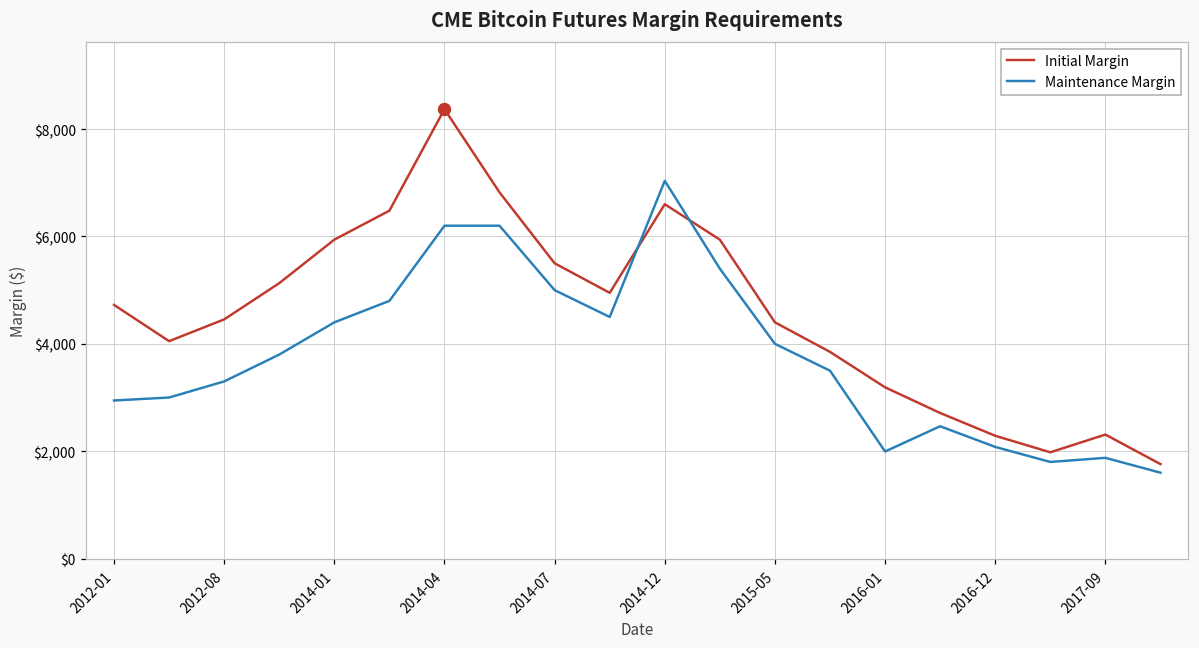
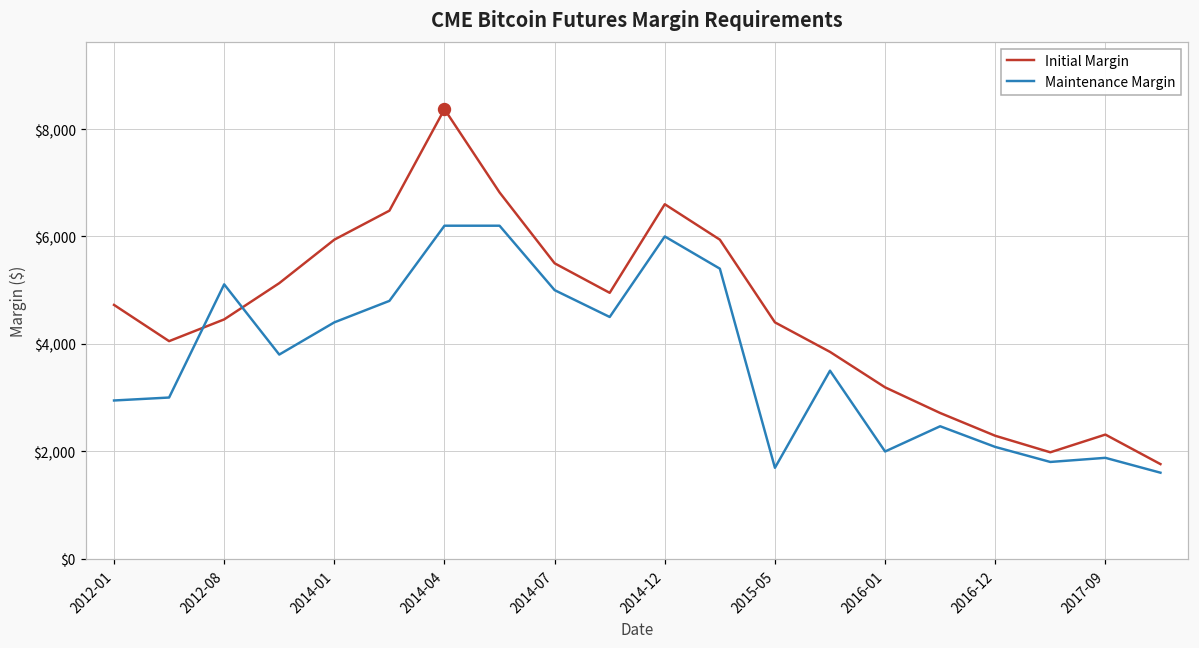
  {
    "Maintenance Margin": {
      "2012-01": "$2,900",
-     "2012-08": "$3,300",
+     "2012-08": "$5,100",
      "2014-01": "$4,400",
      "2014-04": "$6,200",
      "2014-07": "$5,000",
-     "2014-12": "$7,000",
-     "2015-05": "$4,000",
+     "2014-12": "$6,000",
+     "2015-05": "$1,700",
      "2016-01": "$2,000",
      "2016-12": "$2,100",
      "2017-09": "$1,900"
    }
  }
